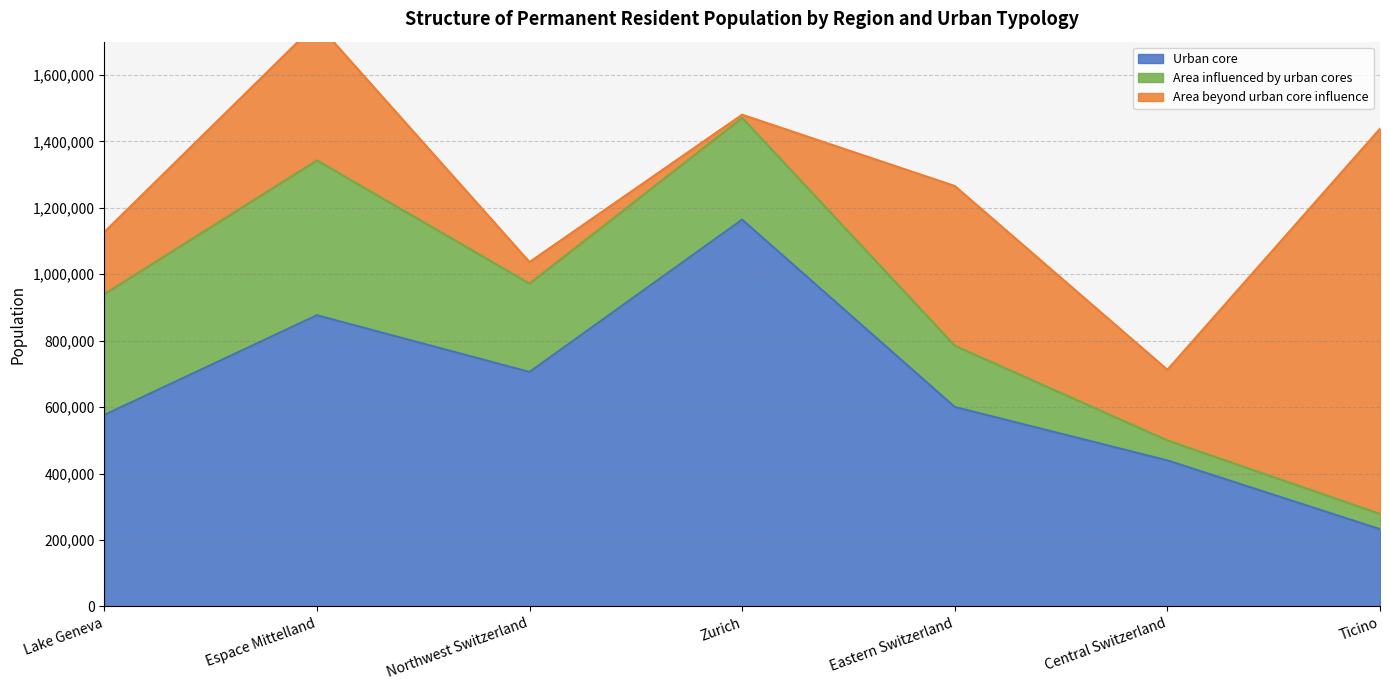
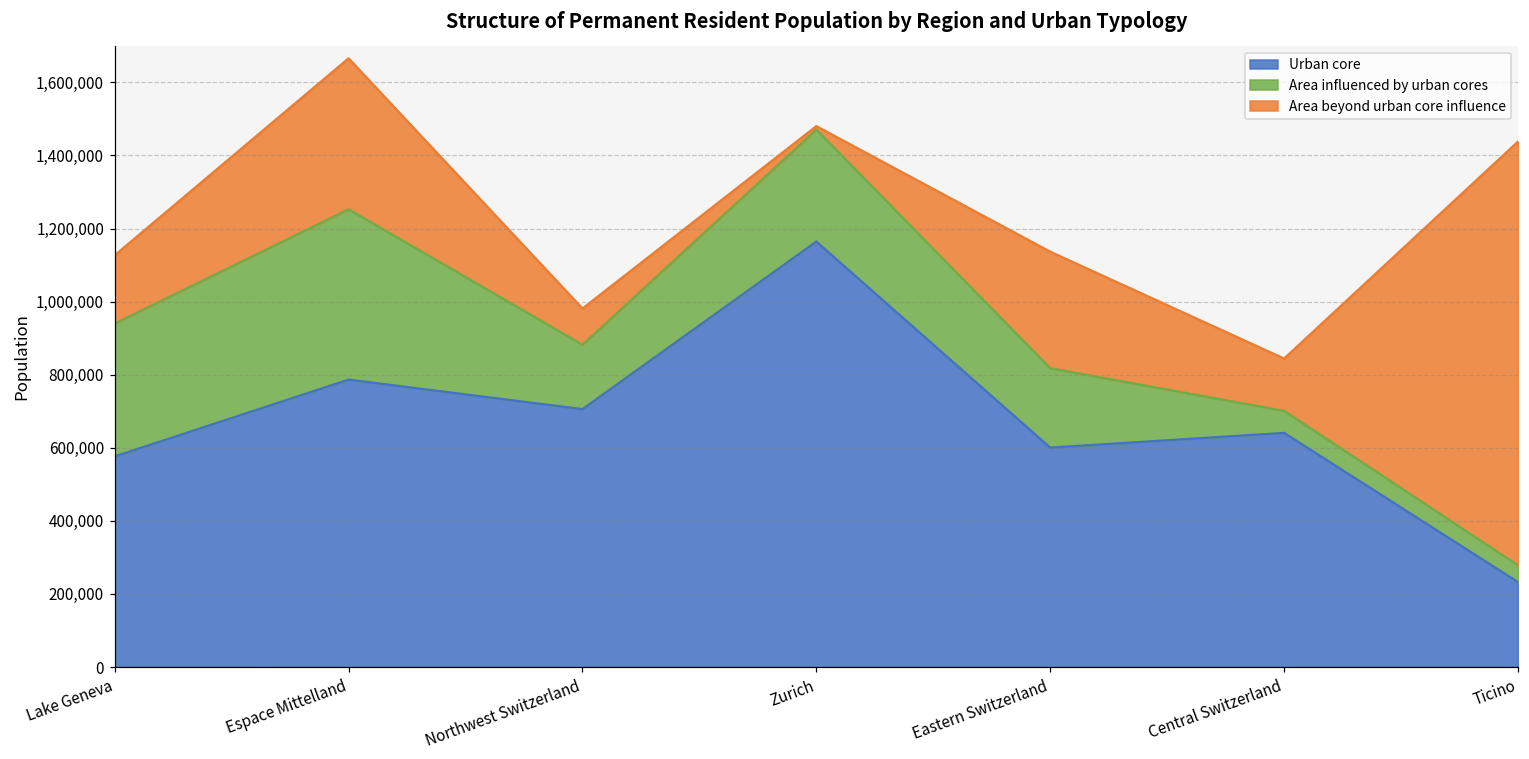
  {
    "Urban core": {
      "Lake Geneva": "580,000",
-     "Espace Mittelland": "880,000",
+     "Espace Mittelland": "790,000",
      "Northwest Switzerland": "710,000",
      "Zurich": "1,160,000",
      "Eastern Switzerland": "600,000",
-     "Central Switzerland": "440,000",
+     "Central Switzerland": "640,000",
      "Ticino": "230,000"
    },
    "Area influenced by urban cores": {
      "Lake Geneva": "360,000",
      "Espace Mittelland": "470,000",
-     "Northwest Switzerland": "270,000",
+     "Northwest Switzerland": "180,000",
      "Zurich": "310,000",
-     "Eastern Switzerland": "180,000",
+     "Eastern Switzerland": "220,000",
      "Central Switzerland": "60,000",
      "Ticino": "50,000"
    },
    "Area beyond urban core influence": {
      "Lake Geneva": "190,000",
-     "Northwest Switzerland": "60,000",
+     "Northwest Switzerland": "100,000",
      "Zurich": "10,000",
-     "Eastern Switzerland": "480,000",
-     "Central Switzerland": "210,000",
+     "Eastern Switzerland": "320,000",
+     "Central Switzerland": "140,000",
      "Ticino": "1,160,000"
    }
  }
